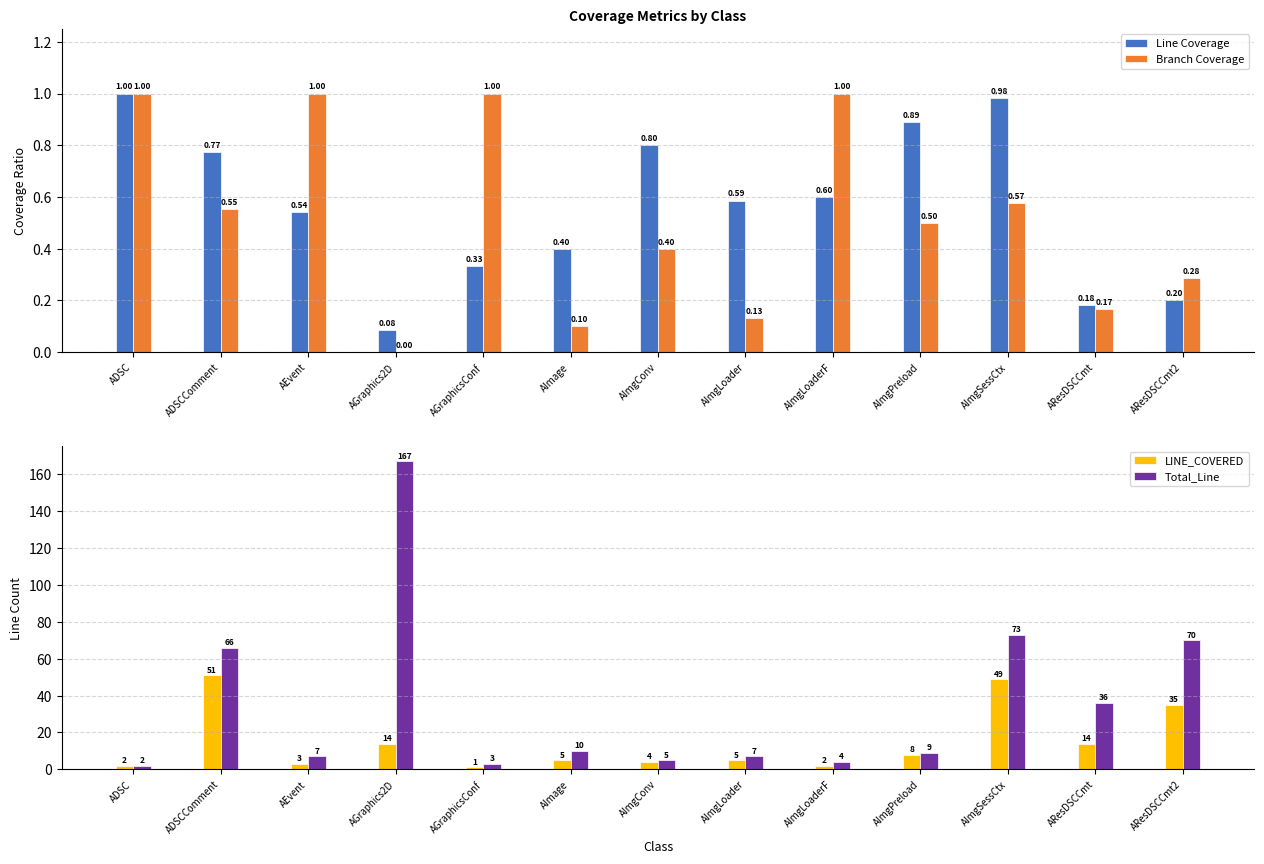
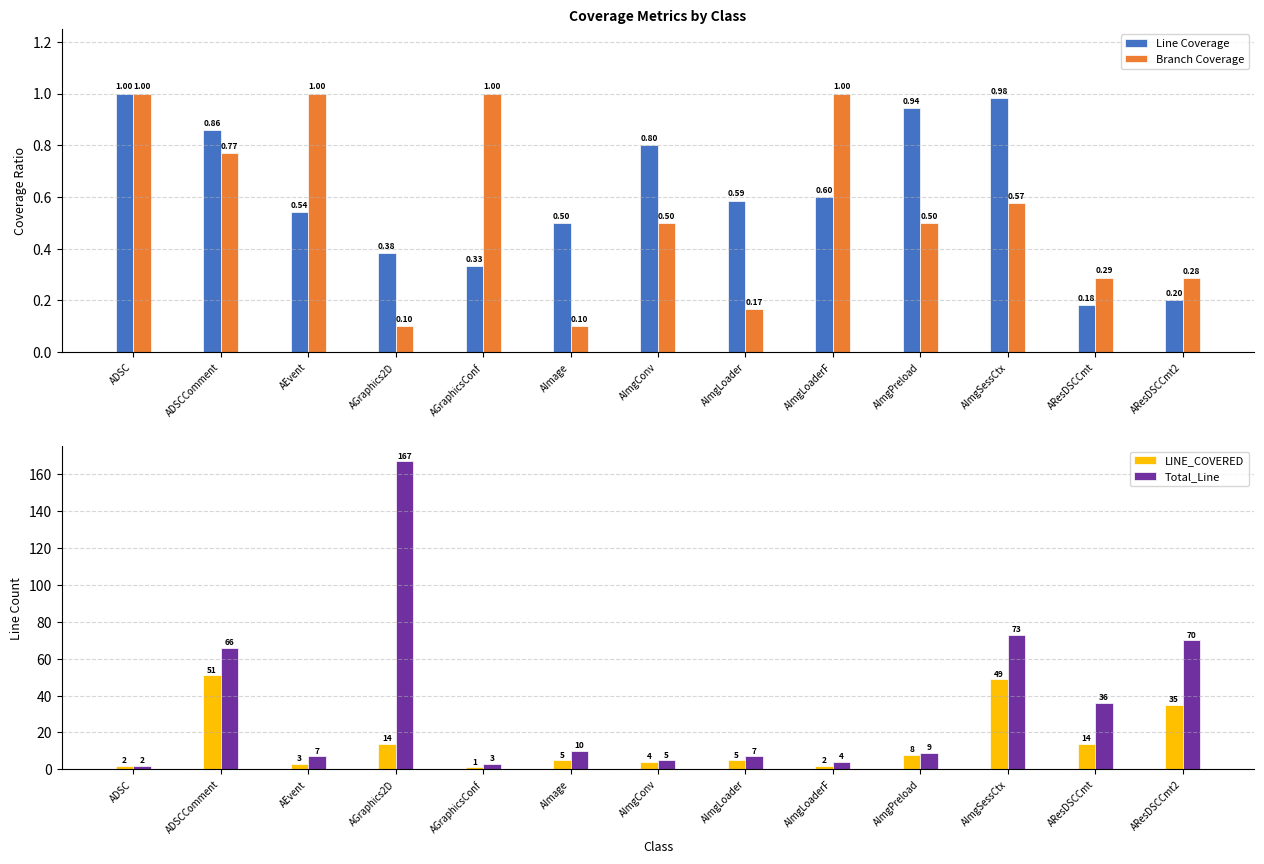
  {
    "Coverage Metrics by Class": {
      "Line Coverage": {
        "ADSC": 1.00,
-       "ADSCComment": 0.77,
+       "ADSCComment": 0.86,
        "AEvent": 0.54,
-       "AGraphics2D": 0.08,
+       "AGraphics2D": 0.38,
        "AGraphicsConf": 0.33,
-       "AImage": 0.40,
+       "AImage": 0.50,
        "AImgConv": 0.80,
        "AImgLoader": 0.59,
        "AImgLoaderF": 0.60,
-       "AImgPreload": 0.89,
+       "AImgPreload": 0.94,
        "AImgSessCtx": 0.98,
        "AResDSCCmt": 0.18,
        "AResDSCCmt2": 0.20
      },
      "Branch Coverage": {
        "ADSC": 1.00,
-       "ADSCComment": 0.55,
+       "ADSCComment": 0.77,
        "AEvent": 1.00,
-       "AGraphics2D": 0.00,
+       "AGraphics2D": 0.10,
        "AGraphicsConf": 1.00,
        "AImage": 0.10,
-       "AImgConv": 0.40,
-       "AImgLoader": 0.13,
+       "AImgConv": 0.50,
+       "AImgLoader": 0.17,
        "AImgLoaderF": 1.00,
        "AImgPreload": 0.50,
        "AImgSessCtx": 0.57,
-       "AResDSCCmt": 0.17,
+       "AResDSCCmt": 0.29,
        "AResDSCCmt2": 0.28
      }
    }
  }
